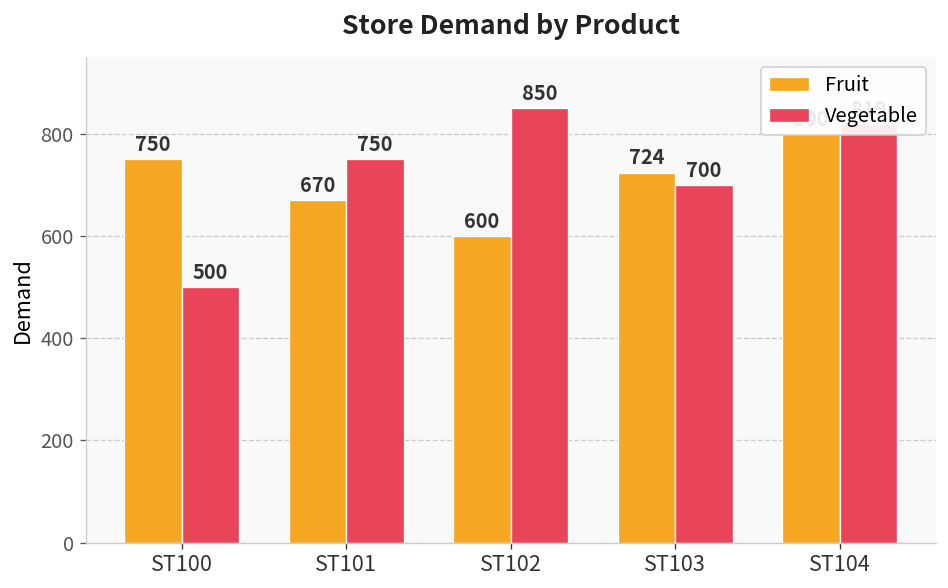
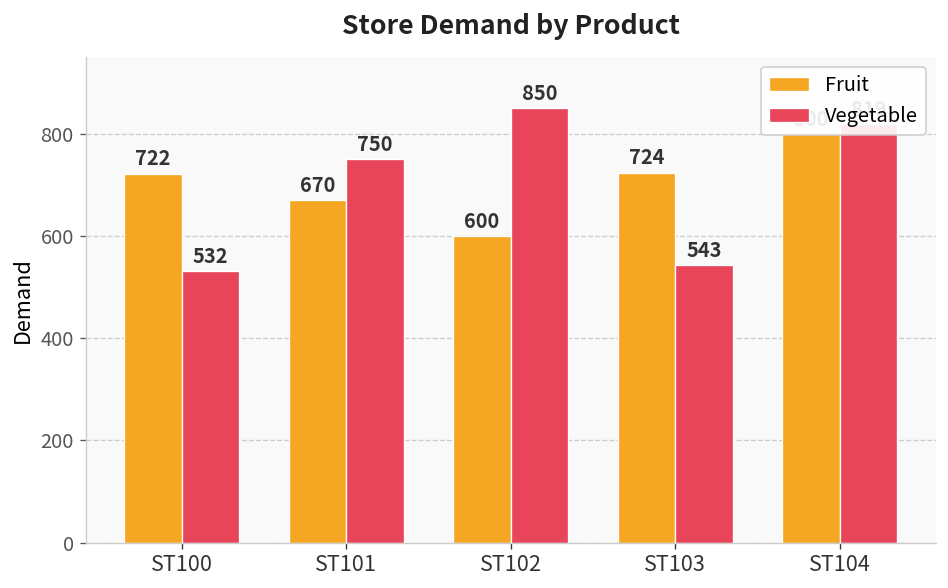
  {
    "Fruit": {
-     "ST100": 750,
+     "ST100": 722,
      "ST101": 670,
      "ST102": 600,
      "ST103": 724
    },
    "Vegetable": {
-     "ST100": 500,
+     "ST100": 532,
      "ST101": 750,
      "ST102": 850,
-     "ST103": 700
+     "ST103": 543
    }
  }
